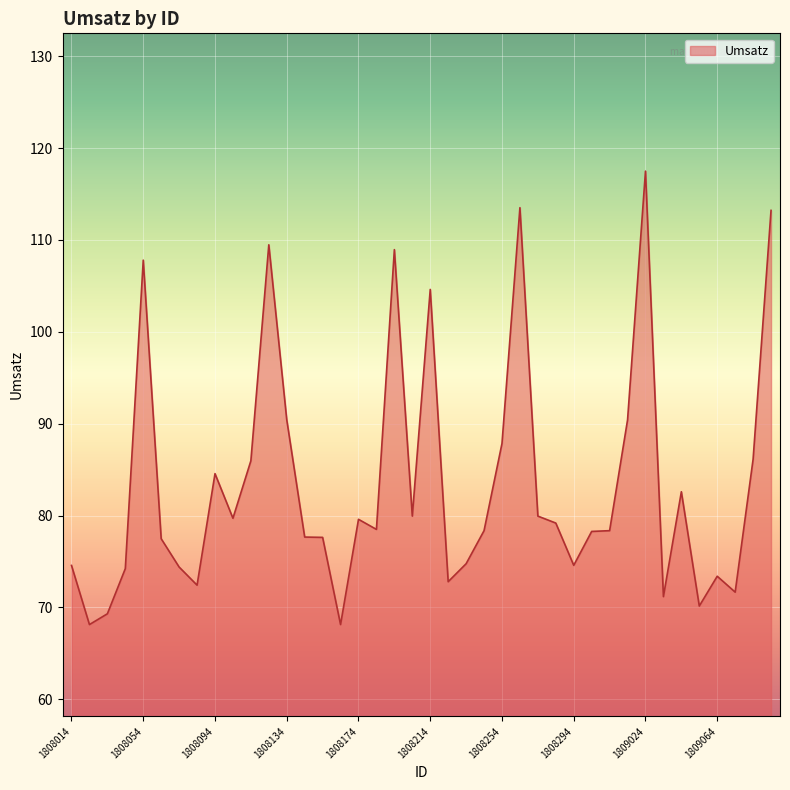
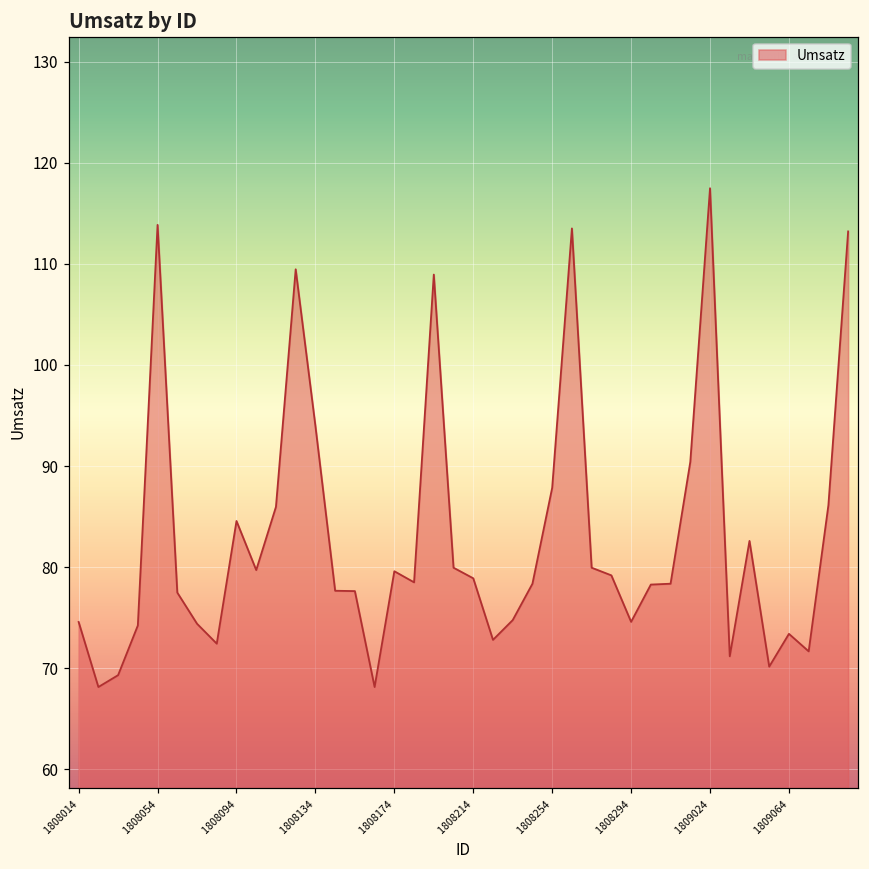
  {
    "1808014": 75,
-   "1808054": 108,
+   "1808054": 114,
    "1808094": 85,
-   "1808134": 90,
+   "1808134": 94,
    "1808174": 80,
-   "1808214": 105,
+   "1808214": 79,
    "1808254": 88,
    "1808294": 75,
    "1809024": 117,
    "1809064": 73
  }
